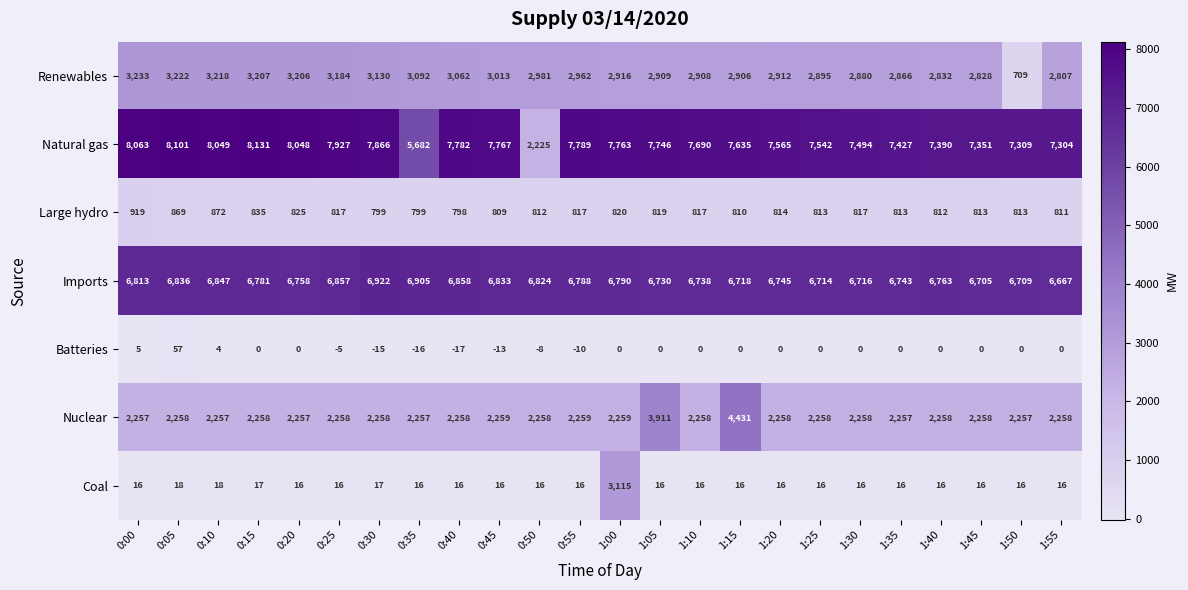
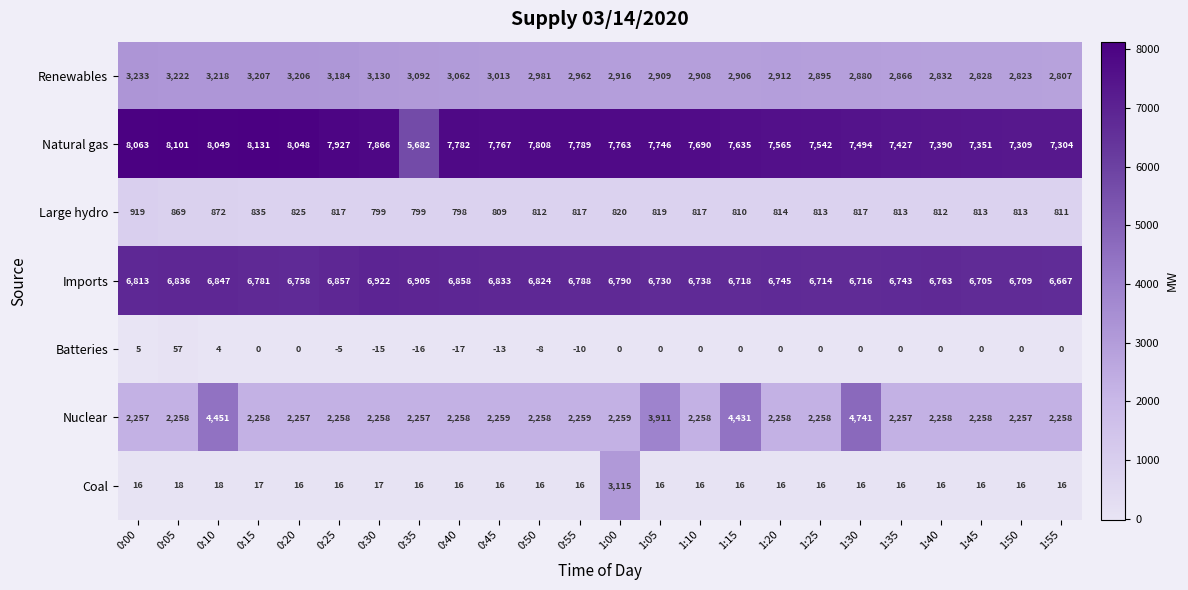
  {
    "Renewables": {
      "0:00": "3,233",
      "0:05": "3,222",
      "0:10": "3,218",
      "0:15": "3,207",
      "0:20": "3,206",
      "0:25": "3,184",
      "0:30": "3,130",
      "0:35": "3,092",
      "0:40": "3,062",
      "0:45": "3,013",
      "0:50": "2,981",
      "0:55": "2,962",
      "1:00": "2,916",
      "1:05": "2,909",
      "1:10": "2,908",
      "1:15": "2,906",
      "1:20": "2,912",
      "1:25": "2,895",
      "1:30": "2,880",
      "1:35": "2,866",
      "1:40": "2,832",
      "1:45": "2,828",
-     "1:50": "709",
+     "1:50": "2,823",
      "1:55": "2,807"
    },
    "Natural gas": {
      "0:00": "8,063",
      "0:05": "8,101",
      "0:10": "8,049",
      "0:15": "8,131",
      "0:20": "8,048",
      "0:25": "7,927",
      "0:30": "7,866",
      "0:35": "5,682",
      "0:40": "7,782",
      "0:45": "7,767",
-     "0:50": "2,225",
+     "0:50": "7,808",
      "0:55": "7,789",
      "1:00": "7,763",
      "1:05": "7,746",
      "1:10": "7,690",
      "1:15": "7,635",
      "1:20": "7,565",
      "1:25": "7,542",
      "1:30": "7,494",
      "1:35": "7,427",
      "1:40": "7,390",
      "1:45": "7,351",
      "1:50": "7,309",
      "1:55": "7,304"
    },
    "Large hydro": {
      "0:00": "919",
      "0:05": "869",
      "0:10": "872",
      "0:15": "835",
      "0:20": "825",
      "0:25": "817",
      "0:30": "799",
      "0:35": "799",
      "0:40": "798",
      "0:45": "809",
      "0:50": "812",
      "0:55": "817",
      "1:00": "820",
      "1:05": "819",
      "1:10": "817",
      "1:15": "810",
      "1:20": "814",
      "1:25": "813",
      "1:30": "817",
      "1:35": "813",
      "1:40": "812",
      "1:45": "813",
      "1:50": "813",
      "1:55": "811"
    },
    "Imports": {
      "0:00": "6,813",
      "0:05": "6,836",
      "0:10": "6,847",
      "0:15": "6,781",
      "0:20": "6,758",
      "0:25": "6,857",
      "0:30": "6,922",
      "0:35": "6,905",
      "0:40": "6,858",
      "0:45": "6,833",
      "0:50": "6,824",
      "0:55": "6,788",
      "1:00": "6,790",
      "1:05": "6,730",
      "1:10": "6,738",
      "1:15": "6,718",
      "1:20": "6,745",
      "1:25": "6,714",
      "1:30": "6,716",
      "1:35": "6,743",
      "1:40": "6,763",
      "1:45": "6,705",
      "1:50": "6,709",
      "1:55": "6,667"
    },
    "Batteries": {
      "0:00": "5",
      "0:05": "57",
      "0:10": "4",
      "0:15": "0",
      "0:20": "0",
      "0:25": "-5",
      "0:30": "-15",
      "0:35": "-16",
      "0:40": "-17",
      "0:45": "-13",
      "0:50": "-8",
      "0:55": "-10",
      "1:00": "0",
      "1:05": "0",
      "1:10": "0",
      "1:15": "0",
      "1:20": "0",
      "1:25": "0",
      "1:30": "0",
      "1:35": "0",
      "1:40": "0",
      "1:45": "0",
      "1:50": "0",
      "1:55": "0"
    },
    "Nuclear": {
      "0:00": "2,257",
      "0:05": "2,258",
-     "0:10": "2,257",
+     "0:10": "4,451",
      "0:15": "2,258",
      "0:20": "2,257",
      "0:25": "2,258",
      "0:30": "2,258",
      "0:35": "2,257",
      "0:40": "2,258",
      "0:45": "2,259",
      "0:50": "2,258",
      "0:55": "2,259",
      "1:00": "2,259",
      "1:05": "3,911",
      "1:10": "2,258",
      "1:15": "4,431",
      "1:20": "2,258",
      "1:25": "2,258",
-     "1:30": "2,258",
+     "1:30": "4,741",
      "1:35": "2,257",
      "1:40": "2,258",
      "1:45": "2,258",
      "1:50": "2,257",
      "1:55": "2,258"
    },
    "Coal": {
      "0:00": "16",
      "0:05": "18",
      "0:10": "18",
      "0:15": "17",
      "0:20": "16",
      "0:25": "16",
      "0:30": "17",
      "0:35": "16",
      "0:40": "16",
      "0:45": "16",
      "0:50": "16",
      "0:55": "16",
      "1:00": "3,115",
      "1:05": "16",
      "1:10": "16",
      "1:15": "16",
      "1:20": "16",
      "1:25": "16",
      "1:30": "16",
      "1:35": "16",
      "1:40": "16",
      "1:45": "16",
      "1:50": "16",
      "1:55": "16"
    }
  }
